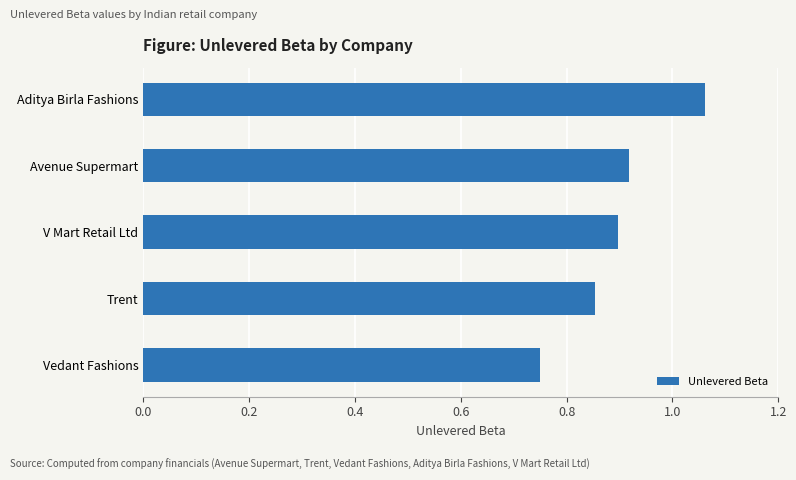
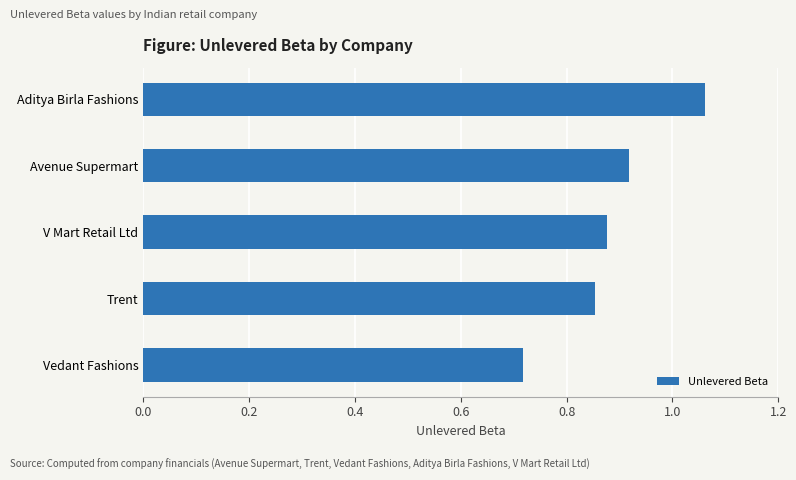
  {
    "Aditya Birla Fashions": 1.06,
    "Avenue Supermart": 0.92,
-   "V Mart Retail Ltd": 0.90,
+   "V Mart Retail Ltd": 0.88,
    "Trent": 0.85,
-   "Vedant Fashions": 0.75
+   "Vedant Fashions": 0.72
  }
